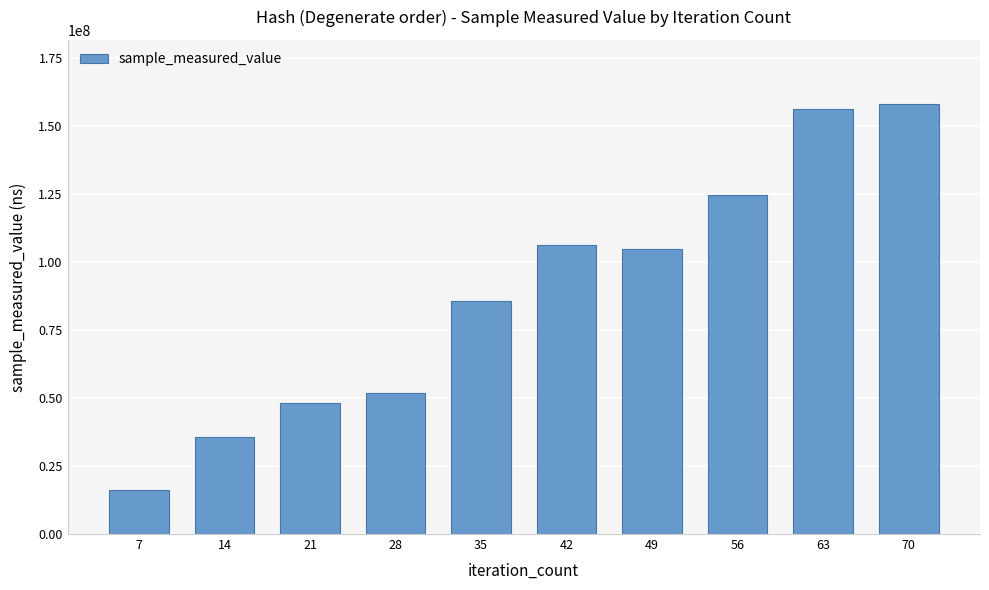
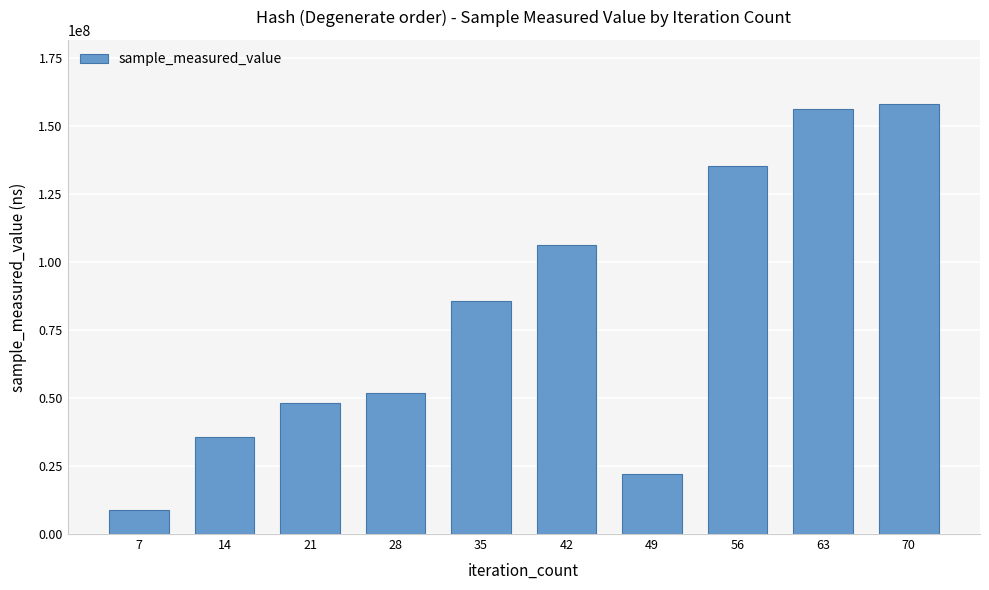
  {
-   "7": 16000000,
+   "7": 9000000,
    "14": 36000000,
    "21": 48000000,
    "28": 52000000,
    "35": 86000000,
    "42": 106000000,
-   "49": 105000000,
-   "56": 125000000,
+   "49": 22000000,
+   "56": 135000000,
    "63": 156000000,
    "70": 158000000
  }
